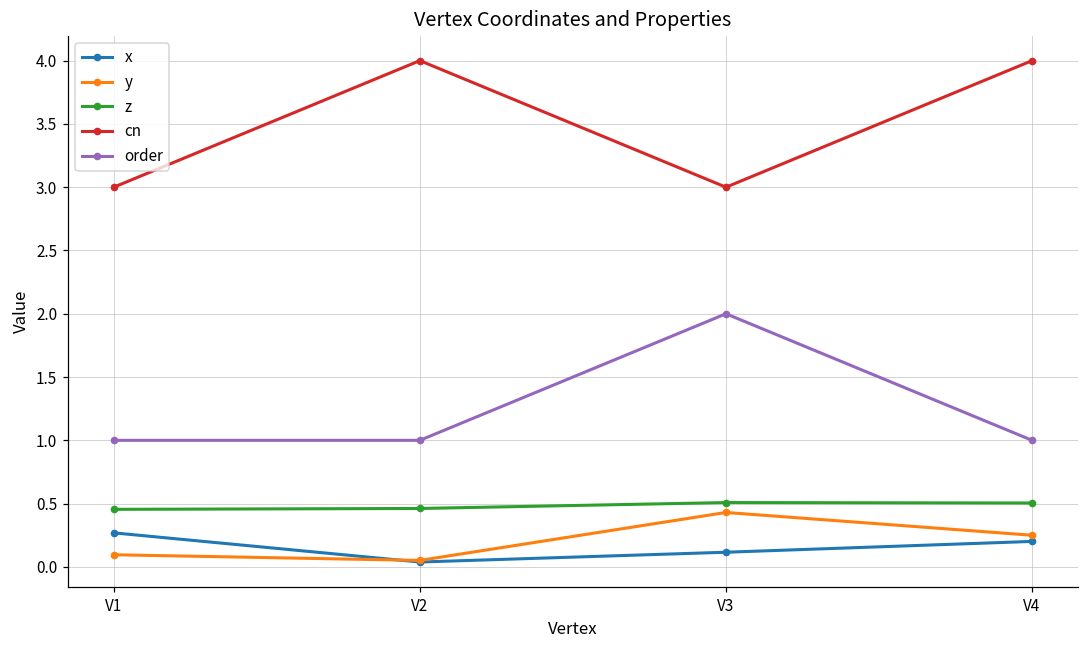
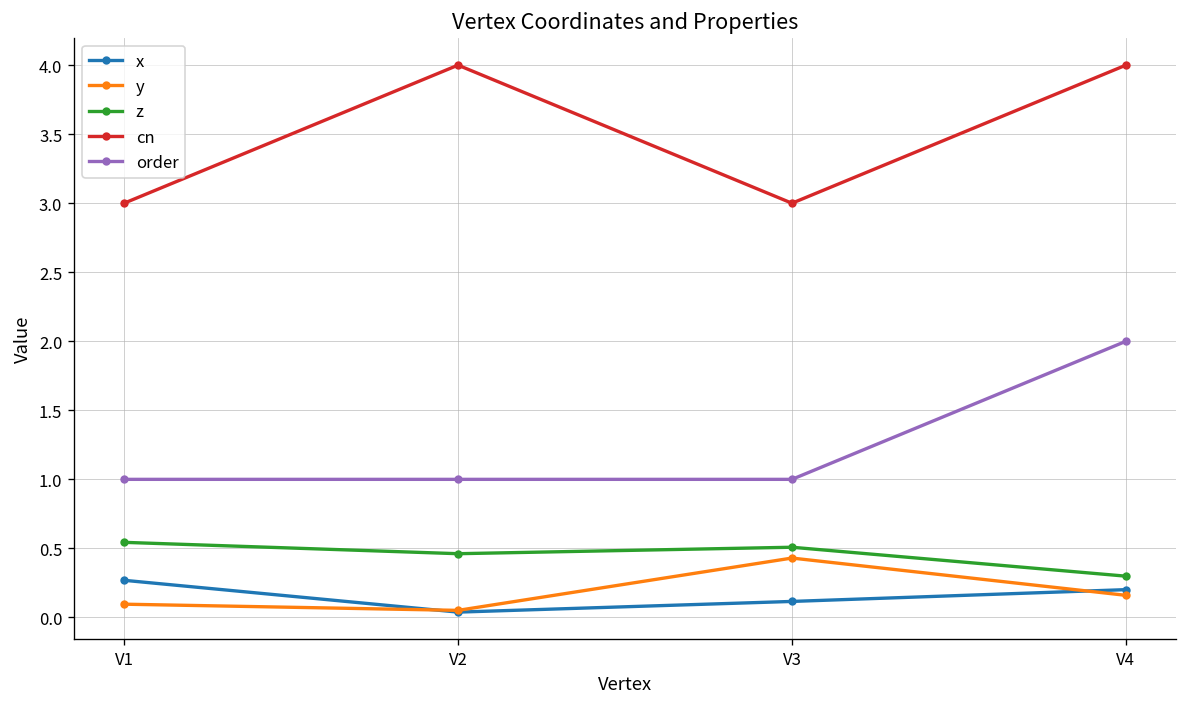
  {
    "x": {
      "V1": 0.27,
      "V3": 0.12,
      "V4": 0.20
    },
    "y": {
      "V1": 0.10,
      "V3": 0.43,
-     "V4": 0.25
+     "V4": 0.16
    },
    "z": {
-     "V1": 0.45,
+     "V1": 0.54,
      "V2": 0.46,
      "V3": 0.51,
-     "V4": 0.50
+     "V4": 0.30
    },
    "cn": {
      "V1": 3.00,
      "V2": 4.00,
      "V3": 3.00,
      "V4": 4.00
    },
    "order": {
      "V1": 1,
      "V2": 1,
-     "V3": 2,
-     "V4": 1
+     "V3": 1,
+     "V4": 2
    }
  }
